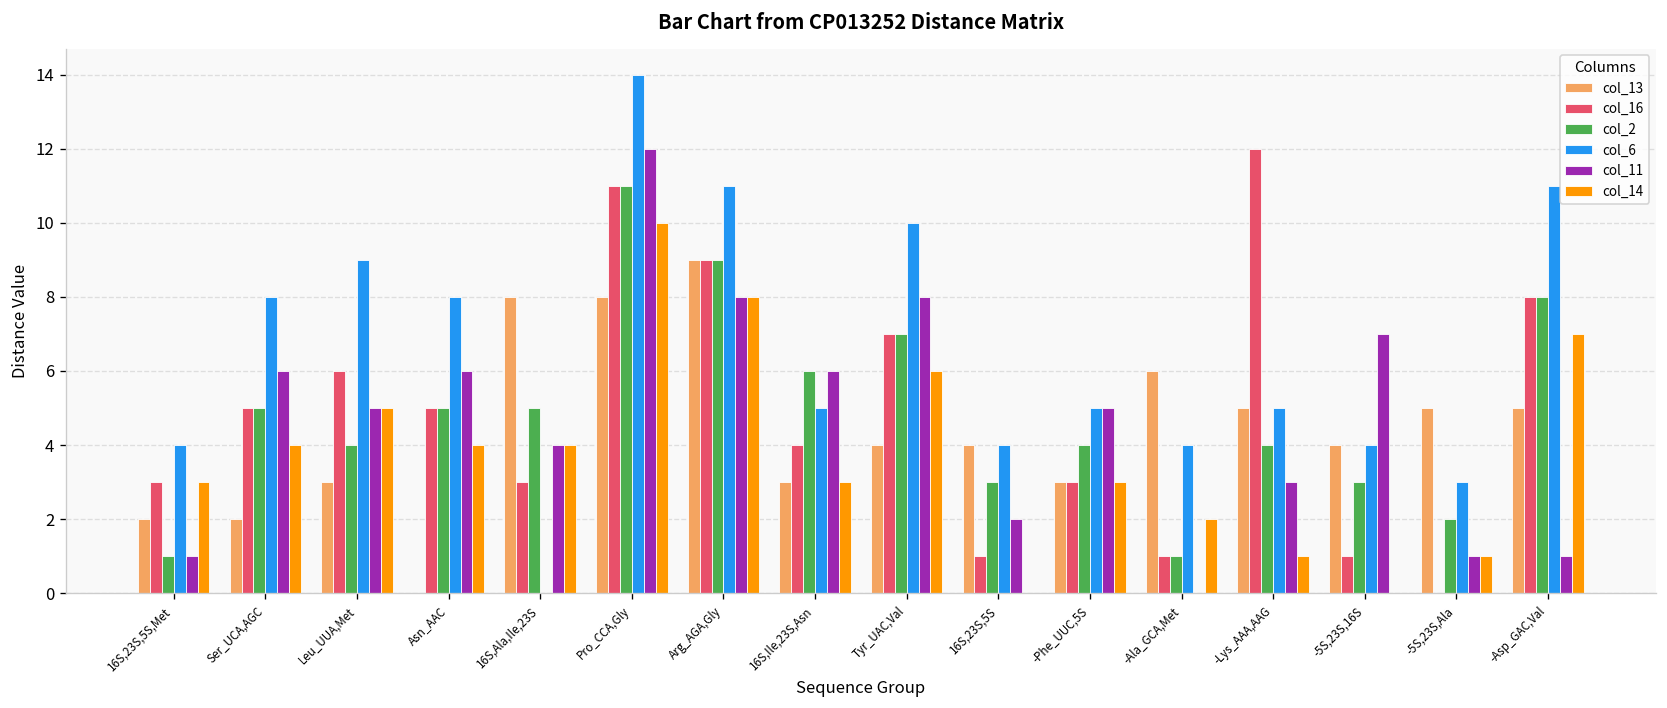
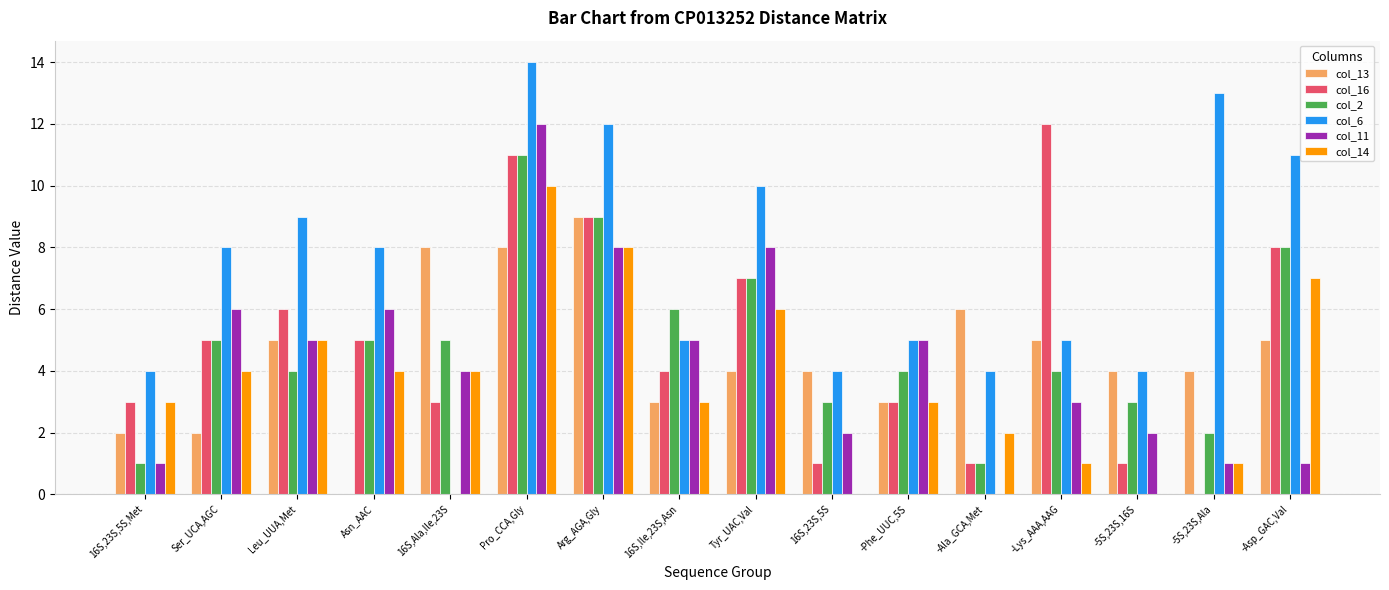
  {
    "col_13": {
      "16S,23S,5S,Met": 2,
      "Ser_UCA,AGC": 2,
-     "Leu_UUA,Met": 3,
+     "Leu_UUA,Met": 5,
      "Asn_AAC": 0,
      "16S,Ala,Ile,23S": 8,
      "Pro_CCA,Gly": 8,
      "Arg_AGA,Gly": 9,
      "16S,Ile,23S,Asn": 3,
      "Tyr_UAC,Val": 4,
      "16S,23S,5S": 4,
      "-Phe_UUC,5S": 3,
      "-Ala_GCA,Met": 6,
      "-Lys_AAA,AAG": 5,
      "-5S,23S,16S": 4,
-     "-5S,23S,Ala": 5,
+     "-5S,23S,Ala": 4,
      "-Asp_GAC,Val": 5
    },
    "col_16": {
      "16S,23S,5S,Met": 3,
      "Ser_UCA,AGC": 5,
      "Leu_UUA,Met": 6,
      "Asn_AAC": 5,
      "16S,Ala,Ile,23S": 3,
      "Pro_CCA,Gly": 11,
      "Arg_AGA,Gly": 9,
      "16S,Ile,23S,Asn": 4,
      "Tyr_UAC,Val": 7,
      "16S,23S,5S": 1,
      "-Phe_UUC,5S": 3,
      "-Ala_GCA,Met": 1,
      "-Lys_AAA,AAG": 12,
      "-5S,23S,16S": 1,
      "-5S,23S,Ala": 0,
      "-Asp_GAC,Val": 8
    },
    "col_2": {
      "16S,23S,5S,Met": 1,
      "Ser_UCA,AGC": 5,
      "Leu_UUA,Met": 4,
      "Asn_AAC": 5,
      "16S,Ala,Ile,23S": 5,
      "Pro_CCA,Gly": 11,
      "Arg_AGA,Gly": 9,
      "16S,Ile,23S,Asn": 6,
      "Tyr_UAC,Val": 7,
      "16S,23S,5S": 3,
      "-Phe_UUC,5S": 4,
      "-Ala_GCA,Met": 1,
      "-Lys_AAA,AAG": 4,
      "-5S,23S,16S": 3,
      "-5S,23S,Ala": 2,
      "-Asp_GAC,Val": 8
    },
    "col_6": {
      "16S,23S,5S,Met": 4,
      "Ser_UCA,AGC": 8,
      "Leu_UUA,Met": 9,
      "Asn_AAC": 8,
      "16S,Ala,Ile,23S": 0,
      "Pro_CCA,Gly": 14,
-     "Arg_AGA,Gly": 11,
+     "Arg_AGA,Gly": 12,
      "16S,Ile,23S,Asn": 5,
      "Tyr_UAC,Val": 10,
      "16S,23S,5S": 4,
      "-Phe_UUC,5S": 5,
      "-Ala_GCA,Met": 4,
      "-Lys_AAA,AAG": 5,
      "-5S,23S,16S": 4,
-     "-5S,23S,Ala": 3,
+     "-5S,23S,Ala": 13,
      "-Asp_GAC,Val": 11
    },
    "col_11": {
      "16S,23S,5S,Met": 1,
      "Ser_UCA,AGC": 6,
      "Leu_UUA,Met": 5,
      "Asn_AAC": 6,
      "16S,Ala,Ile,23S": 4,
      "Pro_CCA,Gly": 12,
      "Arg_AGA,Gly": 8,
-     "16S,Ile,23S,Asn": 6,
+     "16S,Ile,23S,Asn": 5,
      "Tyr_UAC,Val": 8,
      "16S,23S,5S": 2,
      "-Phe_UUC,5S": 5,
      "-Ala_GCA,Met": 0,
      "-Lys_AAA,AAG": 3,
-     "-5S,23S,16S": 7,
+     "-5S,23S,16S": 2,
      "-5S,23S,Ala": 1,
      "-Asp_GAC,Val": 1
    },
    "col_14": {
      "16S,23S,5S,Met": 3,
      "Ser_UCA,AGC": 4,
      "Leu_UUA,Met": 5,
      "Asn_AAC": 4,
      "16S,Ala,Ile,23S": 4,
      "Pro_CCA,Gly": 10,
      "Arg_AGA,Gly": 8,
      "16S,Ile,23S,Asn": 3,
      "Tyr_UAC,Val": 6,
      "16S,23S,5S": 0,
      "-Phe_UUC,5S": 3,
      "-Ala_GCA,Met": 2,
      "-Lys_AAA,AAG": 1,
      "-5S,23S,16S": 0,
      "-5S,23S,Ala": 1,
      "-Asp_GAC,Val": 7
    }
  }
